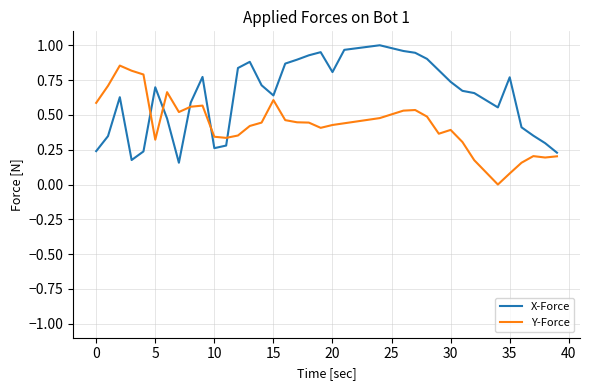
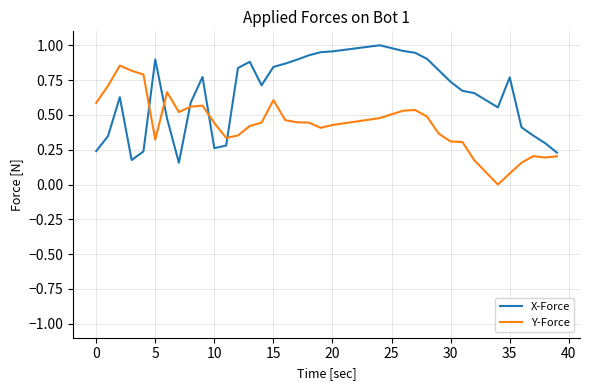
  {
    "X-Force": {
      "0": 0.24,
-     "5": 0.70,
+     "5": 0.90,
      "10": 0.26,
-     "15": 0.64,
-     "20": 0.81,
+     "15": 0.84,
+     "20": 0.96,
      "25": 0.98,
      "30": 0.74,
      "35": 0.77
    },
    "Y-Force": {
      "0": 0.59,
      "5": 0.32,
-     "10": 0.34,
+     "10": 0.44,
      "15": 0.61,
      "20": 0.43,
      "25": 0.50,
-     "30": 0.39,
+     "30": 0.31,
      "35": 0.08
    }
  }
